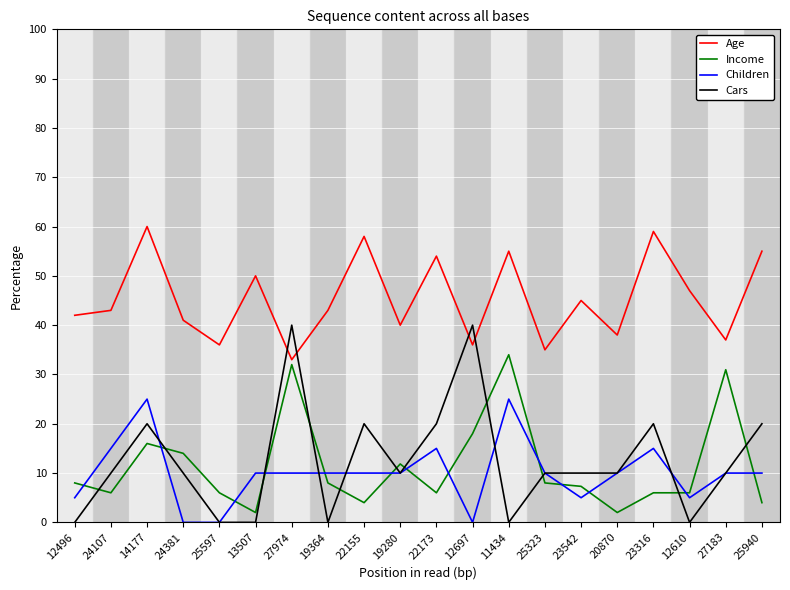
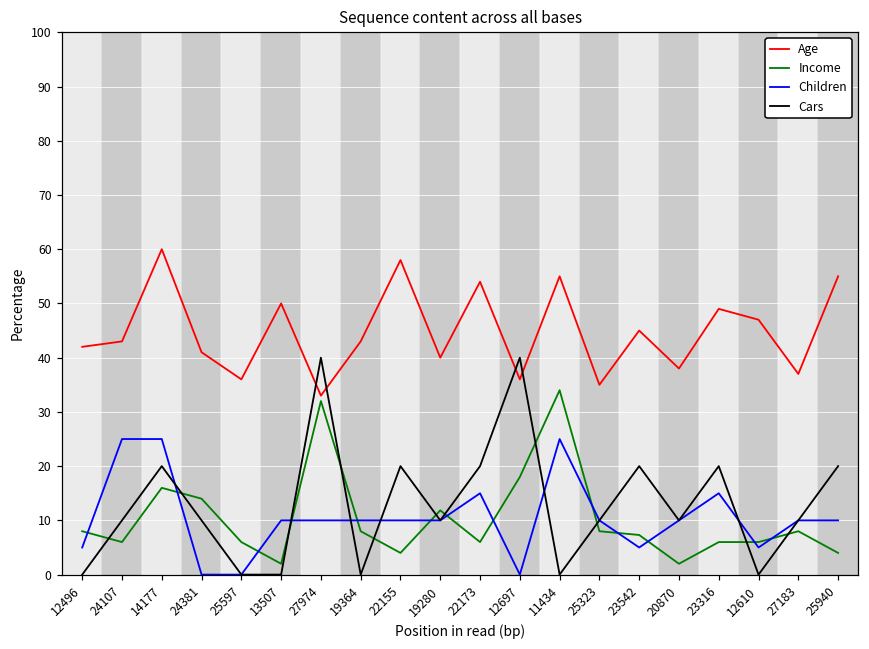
  {
    "Age": {
      "12496": 42,
      "24107": 43,
      "14177": 60,
      "24381": 41,
      "25597": 36,
      "13507": 50,
      "27974": 33,
      "19364": 43,
      "22155": 58,
      "19280": 40,
      "22173": 54,
      "12697": 36,
      "11434": 55,
      "25323": 35,
      "23542": 45,
      "20870": 38,
-     "23316": 59,
+     "23316": 49,
      "12610": 47,
      "27183": 37,
      "25940": 55
    },
    "Income": {
      "12496": 8,
      "24107": 6,
      "14177": 16,
      "24381": 14,
      "25597": 6,
      "13507": 2,
      "27974": 32,
      "19364": 8,
      "22155": 4,
      "19280": 12,
      "22173": 6,
      "12697": 18,
      "11434": 34,
      "25323": 8,
      "23542": 7,
      "20870": 2,
      "23316": 6,
      "12610": 6,
-     "27183": 31,
+     "27183": 8,
      "25940": 4
    },
    "Children": {
      "12496": 5,
-     "24107": 15,
+     "24107": 25,
      "14177": 25,
      "24381": 0,
      "13507": 10,
      "27974": 10,
      "19364": 10,
      "22155": 10,
      "22173": 15,
      "12697": 0,
      "11434": 25,
      "23542": 5,
      "23316": 15,
      "12610": 5,
      "25940": 10
    },
    "Cars": {
      "12496": 0,
      "24107": 10,
      "14177": 20,
      "24381": 10,
      "13507": 0,
      "27974": 40,
      "19364": 0,
      "22155": 20,
      "22173": 20,
      "12697": 40,
      "11434": 0,
-     "23542": 10,
+     "23542": 20,
      "23316": 20,
      "12610": 0,
      "25940": 20
    }
  }
